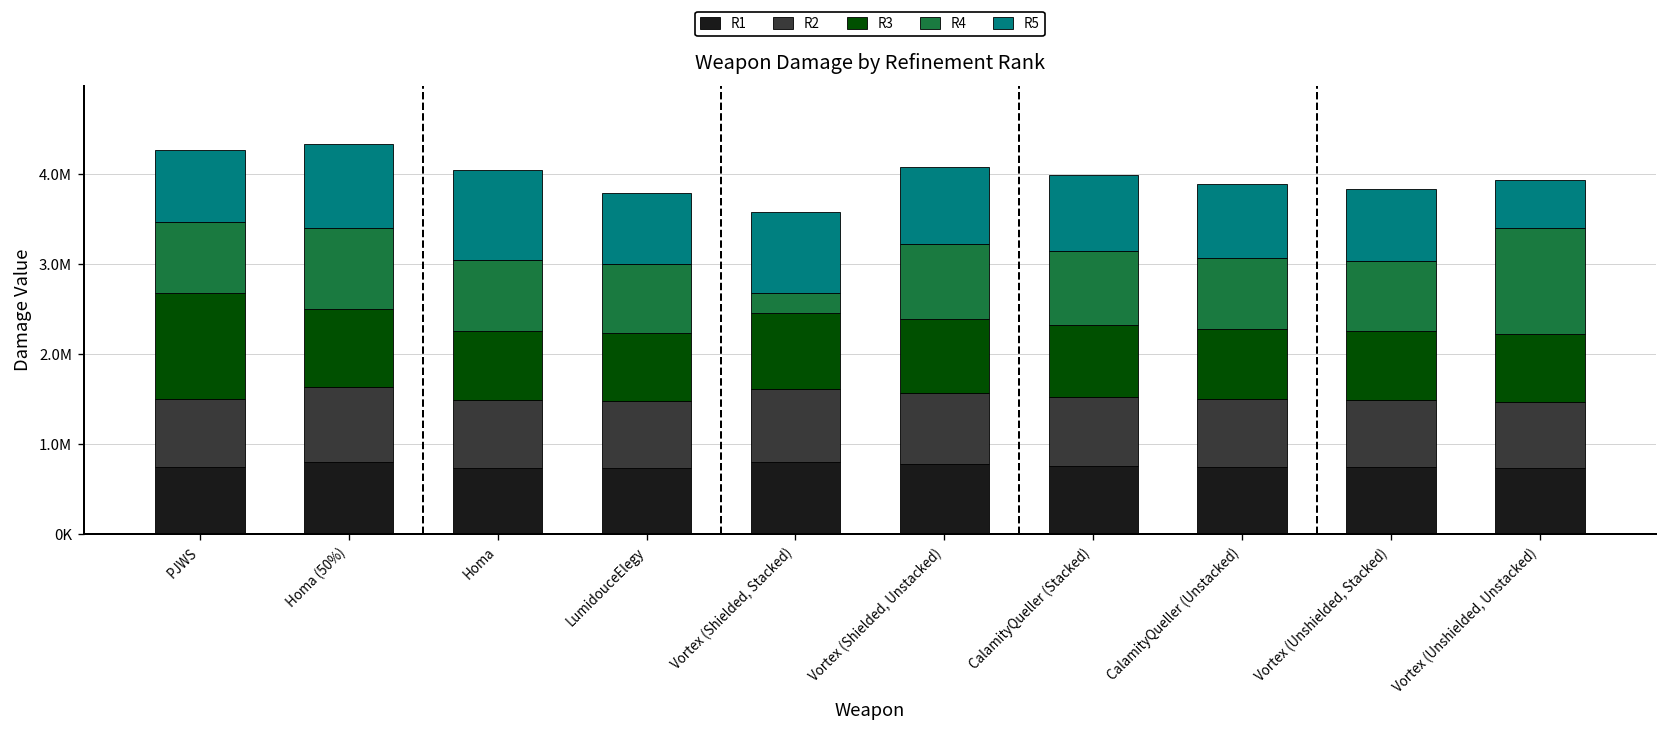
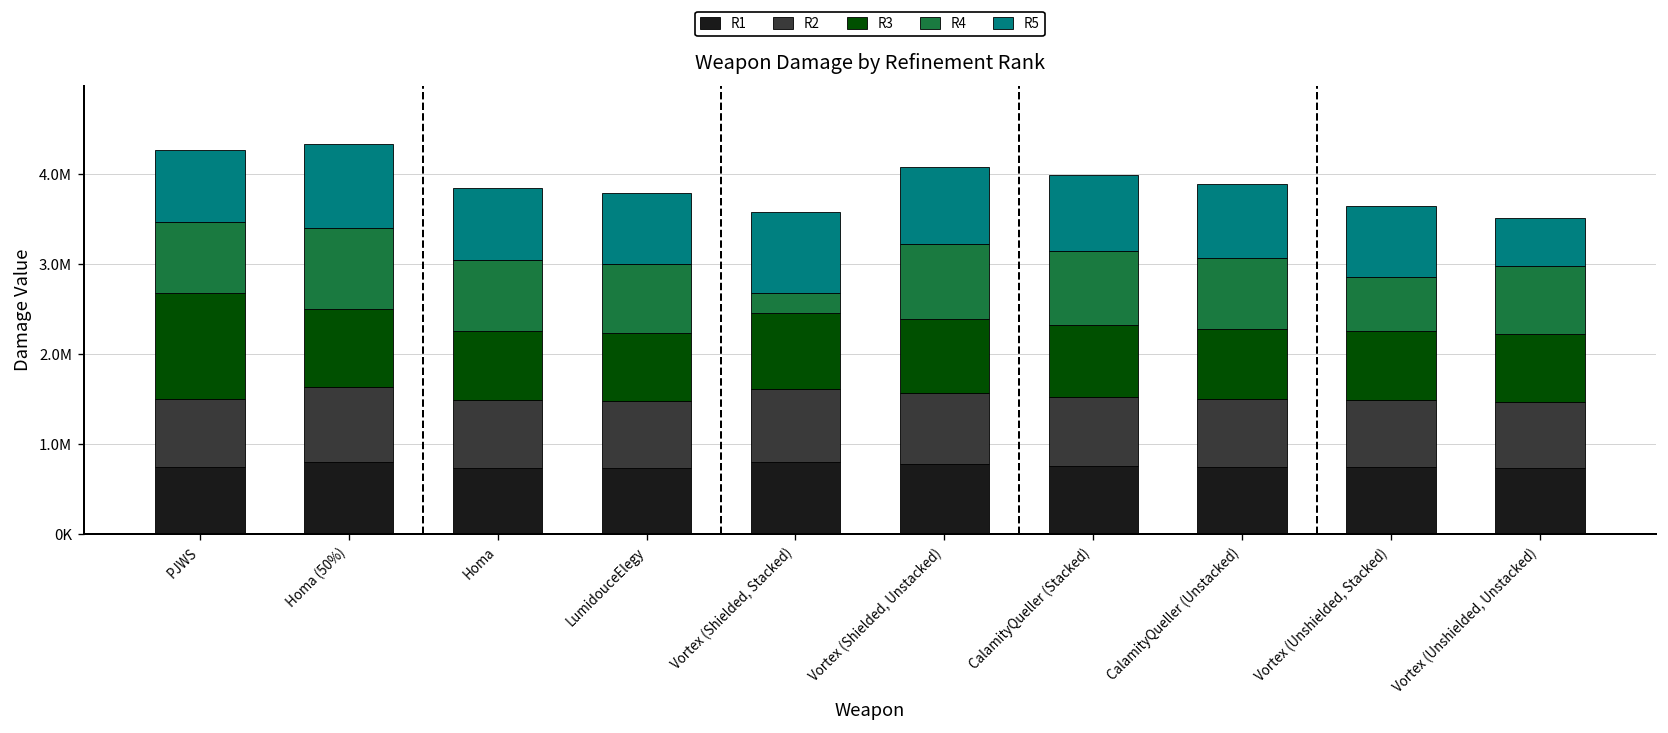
  {
    "R3": {
      "PJWS": 1200000,
      "Homa (50%)": 900000,
      "Homa": 800000,
      "LumidouceElegy": 800000,
      "Vortex (Shielded, Stacked)": 800000,
      "Vortex (Shielded, Unstacked)": 800000,
      "CalamityQueller (Stacked)": 800000,
      "CalamityQueller (Unstacked)": 800000,
      "Vortex (Unshielded, Stacked)": 800000,
      "Vortex (Unshielded, Unstacked)": 800000
    },
    "R4": {
      "PJWS": 800000,
      "Homa (50%)": 900000,
      "Homa": 800000,
      "LumidouceElegy": 800000,
      "Vortex (Shielded, Stacked)": 200000,
      "Vortex (Shielded, Unstacked)": 800000,
      "CalamityQueller (Stacked)": 800000,
      "CalamityQueller (Unstacked)": 800000,
-     "Vortex (Unshielded, Stacked)": 800000,
-     "Vortex (Unshielded, Unstacked)": 1200000
+     "Vortex (Unshielded, Stacked)": 600000,
+     "Vortex (Unshielded, Unstacked)": 800000
    },
    "R5": {
      "PJWS": 800000,
      "Homa (50%)": 900000,
-     "Homa": 1000000,
+     "Homa": 800000,
      "LumidouceElegy": 800000,
      "Vortex (Shielded, Stacked)": 900000,
      "Vortex (Shielded, Unstacked)": 900000,
      "CalamityQueller (Stacked)": 800000,
      "CalamityQueller (Unstacked)": 800000,
      "Vortex (Unshielded, Stacked)": 800000,
      "Vortex (Unshielded, Unstacked)": 500000
    }
  }
